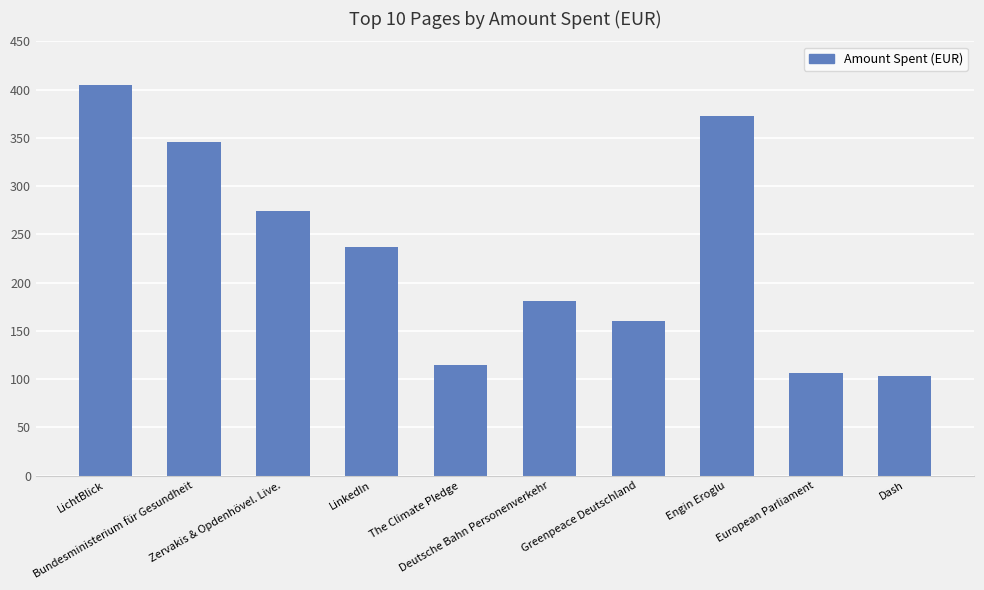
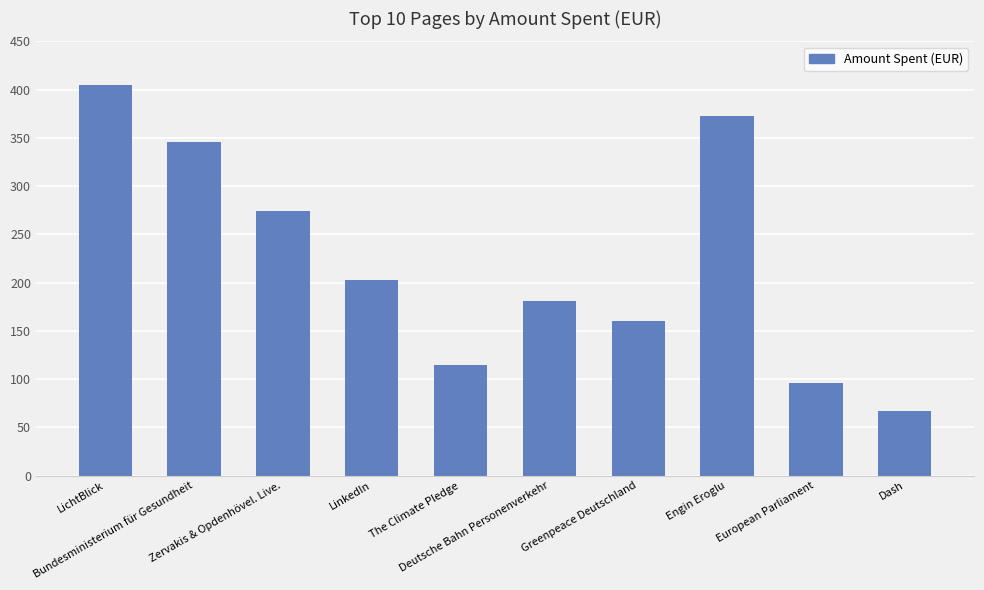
  {
    "LichtBlick": 410,
    "Bundesministerium für Gesundheit": 350,
    "Zervakis & Opdenhövel. Live.": 270,
-   "LinkedIn": 240,
+   "LinkedIn": 200,
    "The Climate Pledge": 120,
    "Deutsche Bahn Personenverkehr": 180,
    "Greenpeace Deutschland": 160,
    "Engin Eroglu": 370,
-   "European Parliament": 110,
-   "Dash": 100
+   "European Parliament": 100,
+   "Dash": 70
  }
